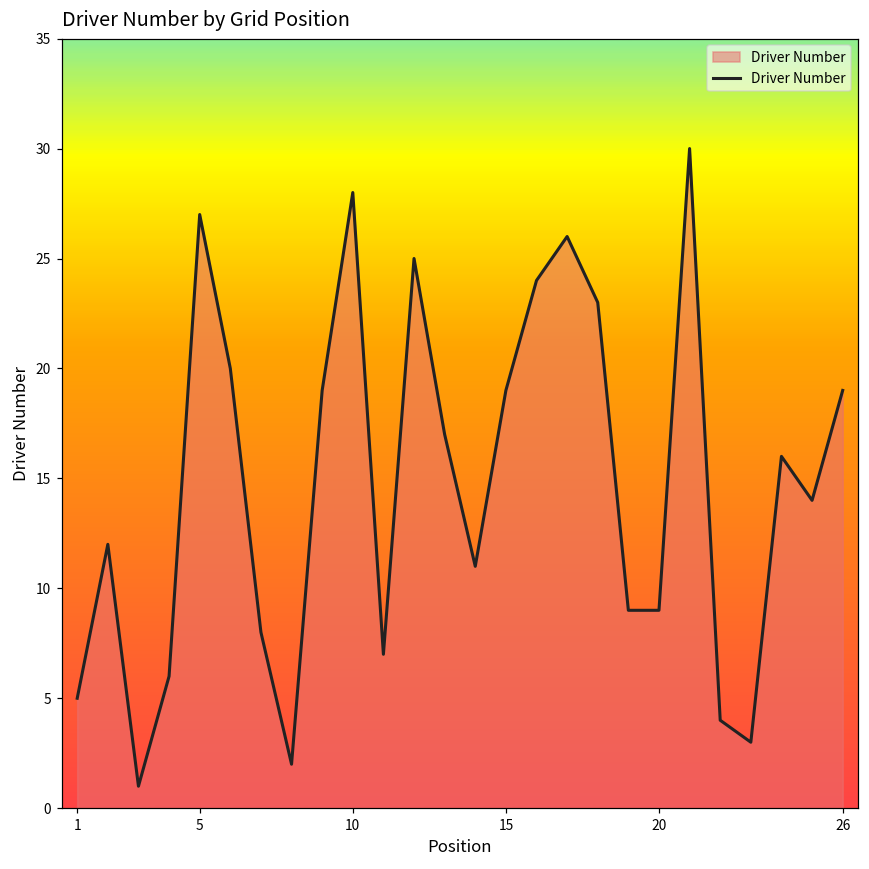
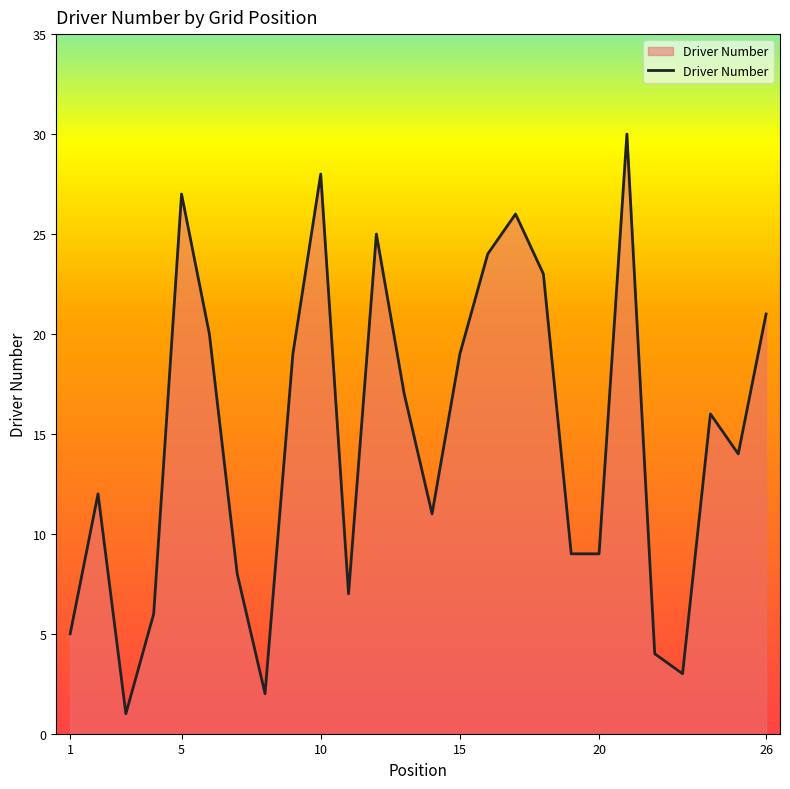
  {
    "1": 5,
    "5": 27,
    "10": 28,
    "15": 19,
    "20": 9,
-   "26": 19
+   "26": 21
  }
